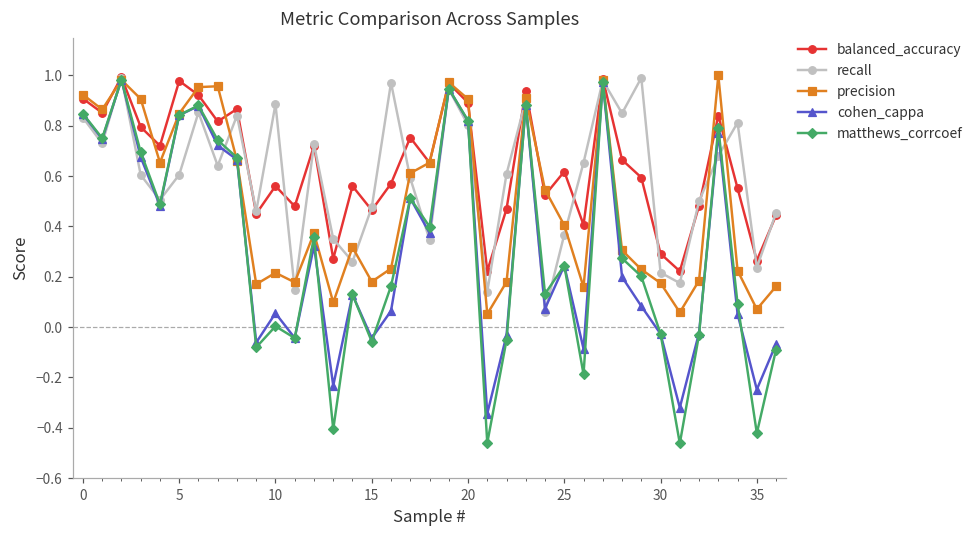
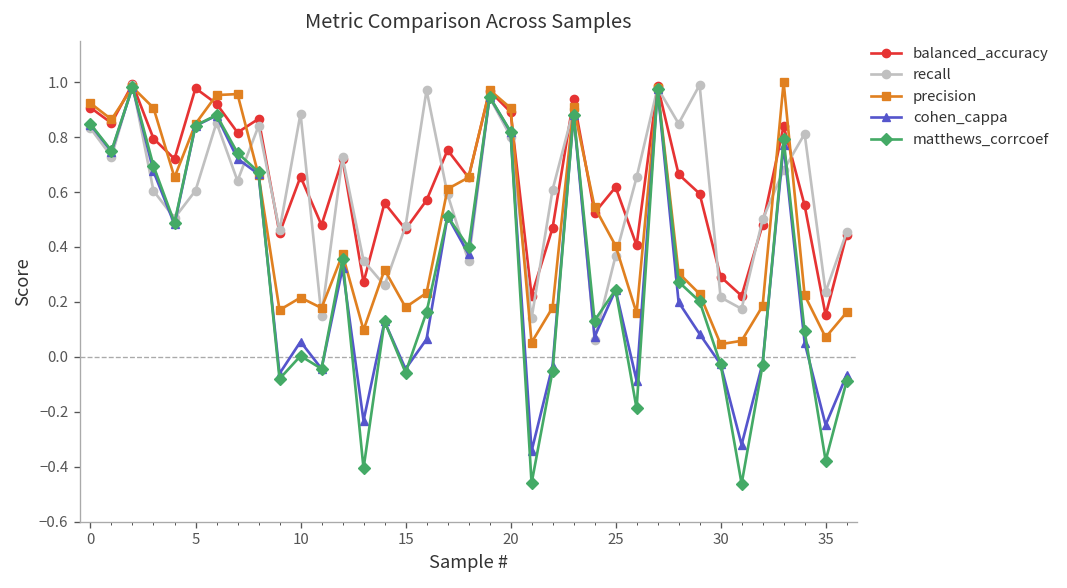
  {
    "balanced_accuracy": {
      "0": 0.91,
      "5": 0.98,
-     "10": 0.56,
+     "10": 0.66,
      "20": 0.89,
      "25": 0.62,
      "30": 0.29,
-     "35": 0.26
+     "35": 0.15
    },
    "recall": {
      "0": 0.83,
      "5": 0.61,
      "10": 0.89,
      "20": 0.80,
      "25": 0.37,
      "30": 0.22,
      "35": 0.24
    },
    "precision": {
      "0": 0.92,
      "10": 0.22,
      "15": 0.18,
      "20": 0.91,
      "25": 0.40,
-     "30": 0.18,
+     "30": 0.05,
      "35": 0.07
    },
    "cohen_cappa": {
      "10": 0.06,
      "15": -0.04,
      "35": -0.25
    },
    "matthews_corrcoef": {
      "10": 0.00,
      "15": -0.06,
-     "35": -0.42
+     "35": -0.38
    }
  }
